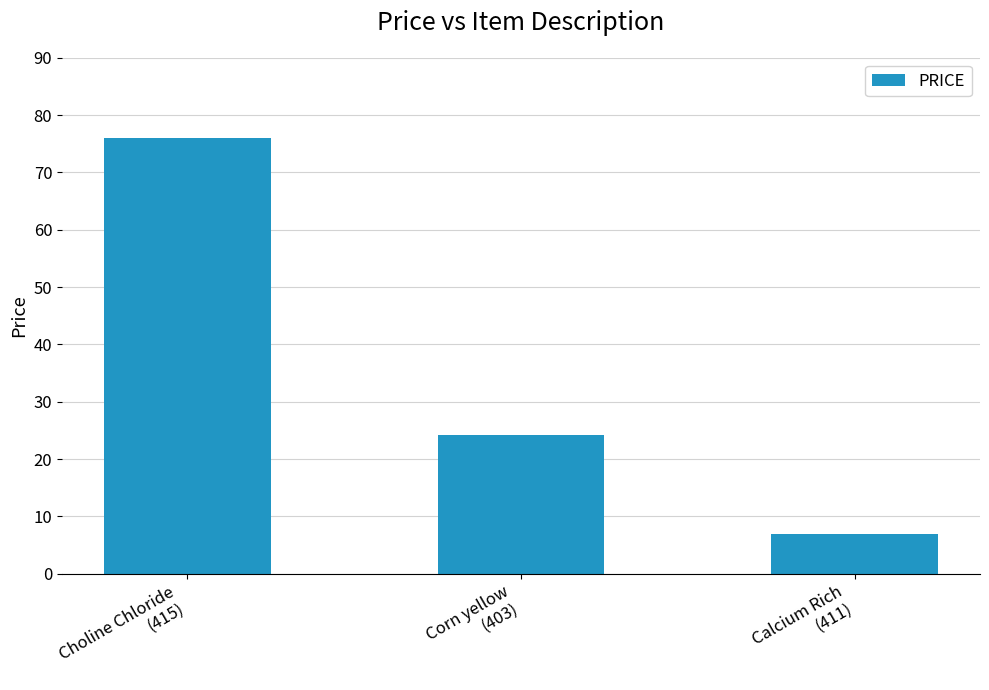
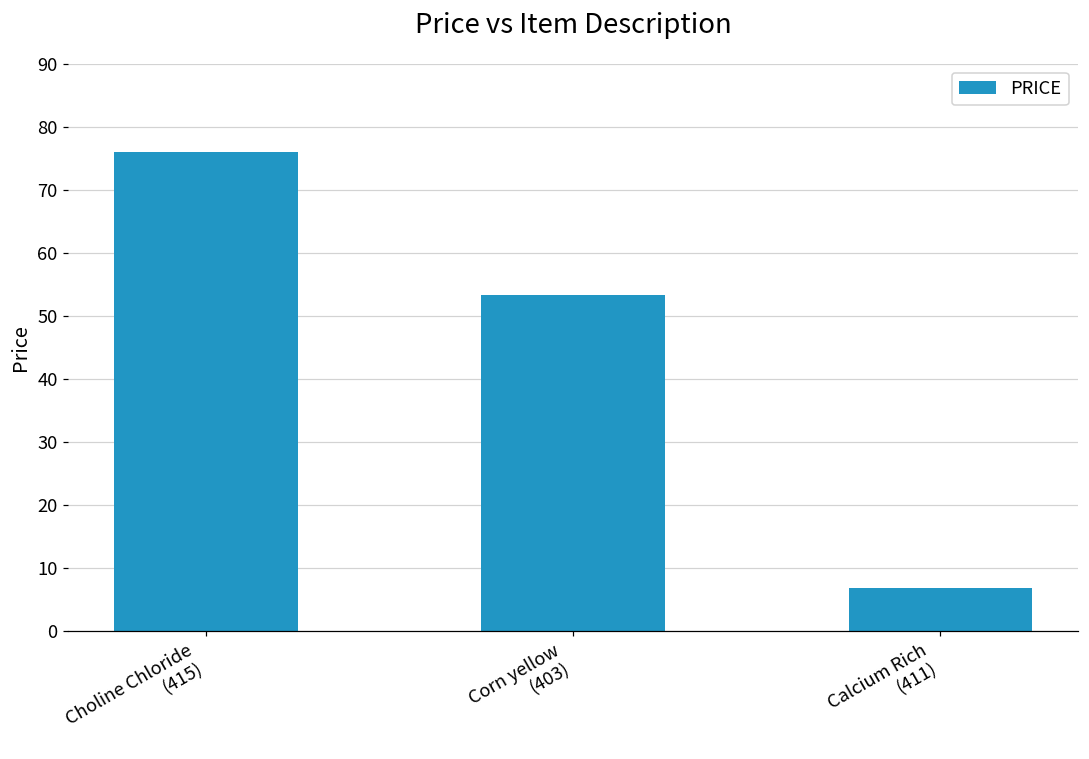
  {
    "Choline Chloride (415)": 76,
-   "Corn yellow (403)": 24,
+   "Corn yellow (403)": 53,
    "Calcium Rich (411)": 7
  }
